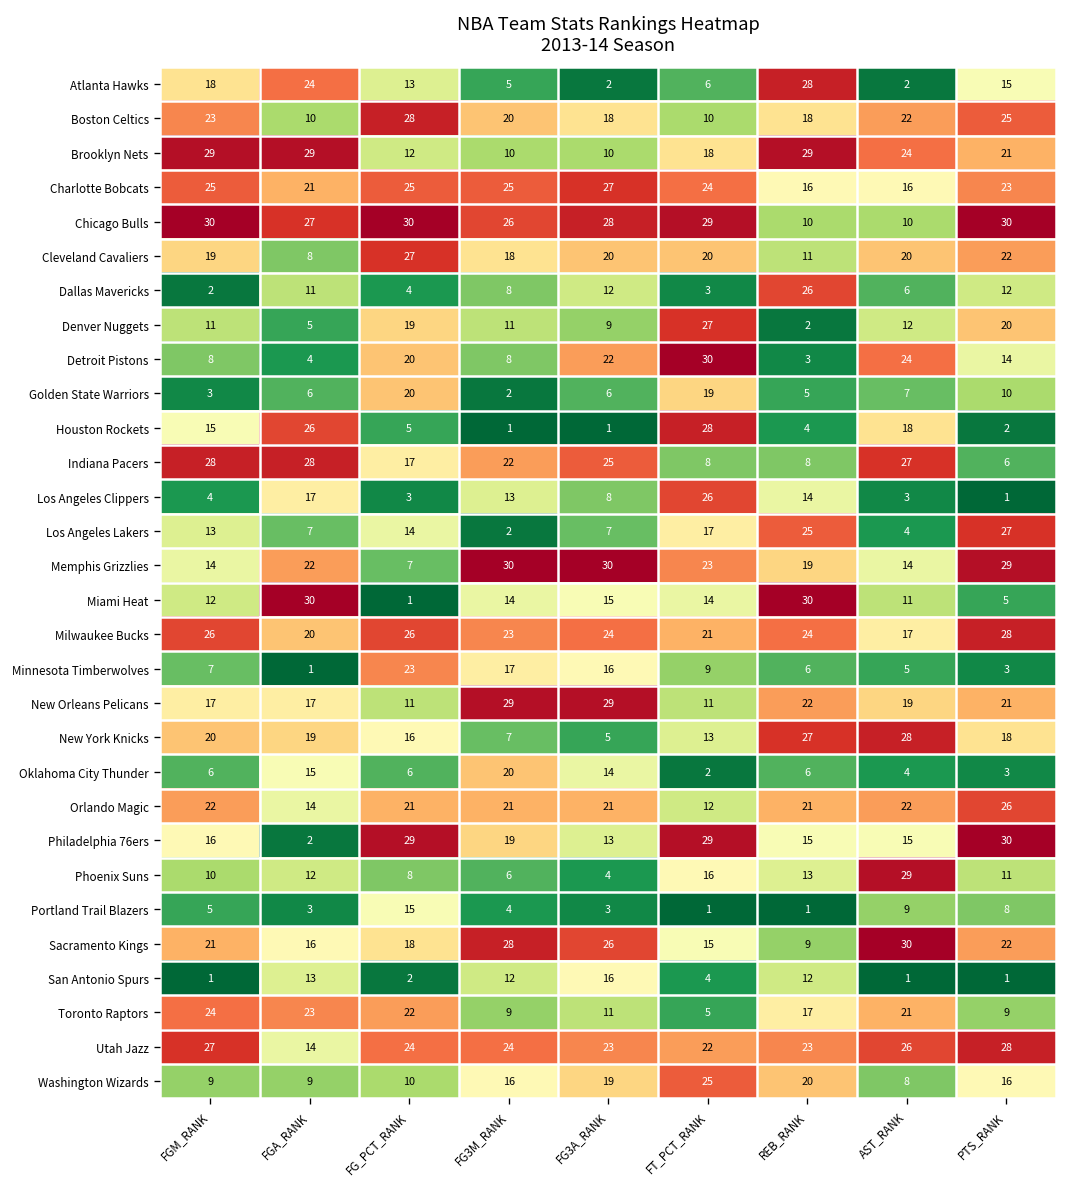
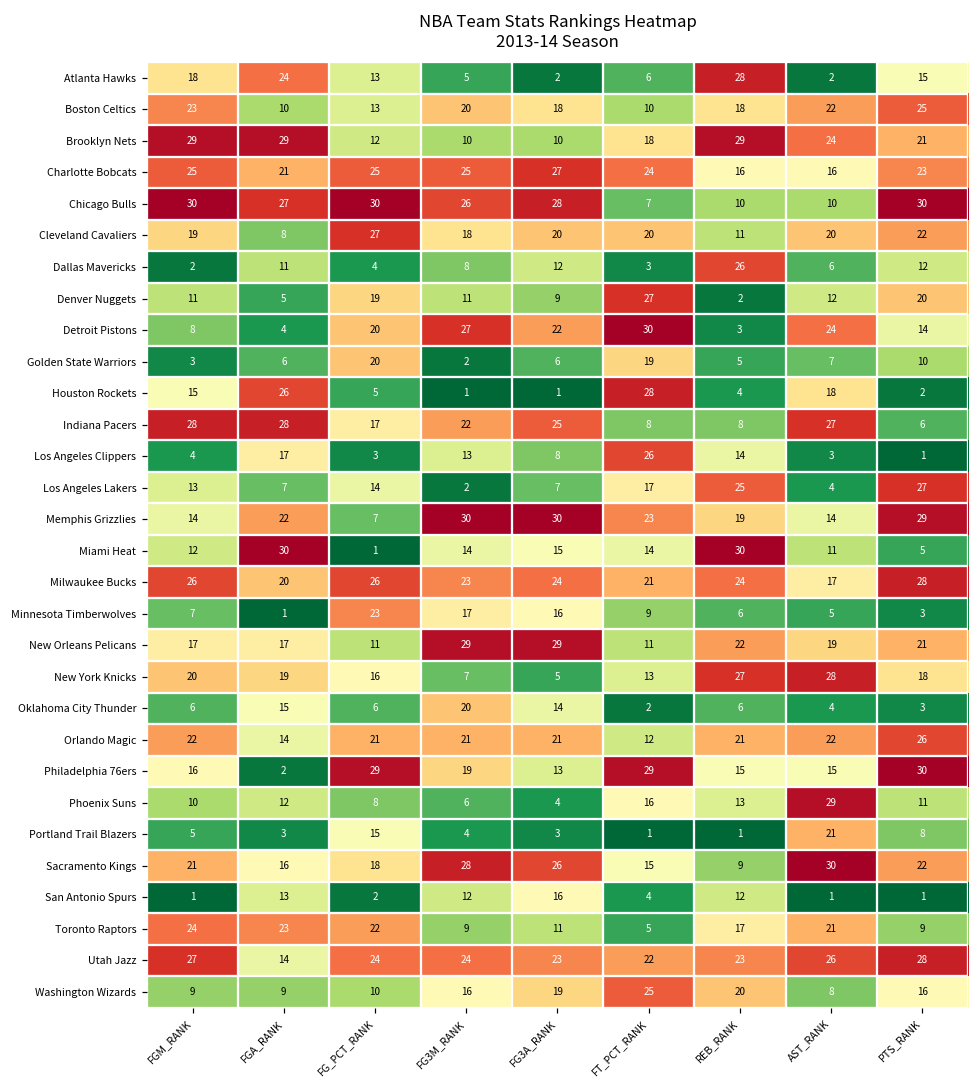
  {
    "Boston Celtics": {
      "FGM_RANK": 23,
      "FGA_RANK": 10,
-     "FG_PCT_RANK": 28,
+     "FG_PCT_RANK": 13,
      "FG3M_RANK": 20,
      "FG3A_RANK": 18,
      "FT_PCT_RANK": 10,
      "REB_RANK": 18,
      "AST_RANK": 22,
      "PTS_RANK": 25
    },
    "Chicago Bulls": {
      "FGM_RANK": 30,
      "FGA_RANK": 27,
      "FG_PCT_RANK": 30,
      "FG3M_RANK": 26,
      "FG3A_RANK": 28,
-     "FT_PCT_RANK": 29,
+     "FT_PCT_RANK": 7,
      "REB_RANK": 10,
      "AST_RANK": 10,
      "PTS_RANK": 30
    },
    "Detroit Pistons": {
      "FGM_RANK": 8,
      "FGA_RANK": 4,
      "FG_PCT_RANK": 20,
-     "FG3M_RANK": 8,
+     "FG3M_RANK": 27,
      "FG3A_RANK": 22,
      "FT_PCT_RANK": 30,
      "REB_RANK": 3,
      "AST_RANK": 24,
      "PTS_RANK": 14
    },
    "Portland Trail Blazers": {
      "FGM_RANK": 5,
      "FGA_RANK": 3,
      "FG_PCT_RANK": 15,
      "FG3M_RANK": 4,
      "FG3A_RANK": 3,
      "FT_PCT_RANK": 1,
      "REB_RANK": 1,
-     "AST_RANK": 9,
+     "AST_RANK": 21,
      "PTS_RANK": 8
    }
  }
